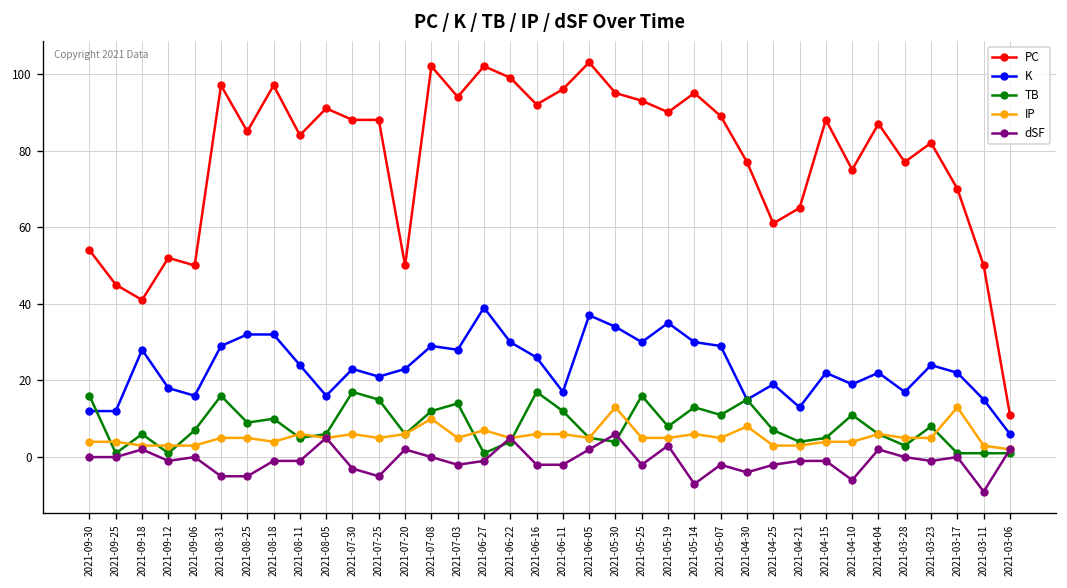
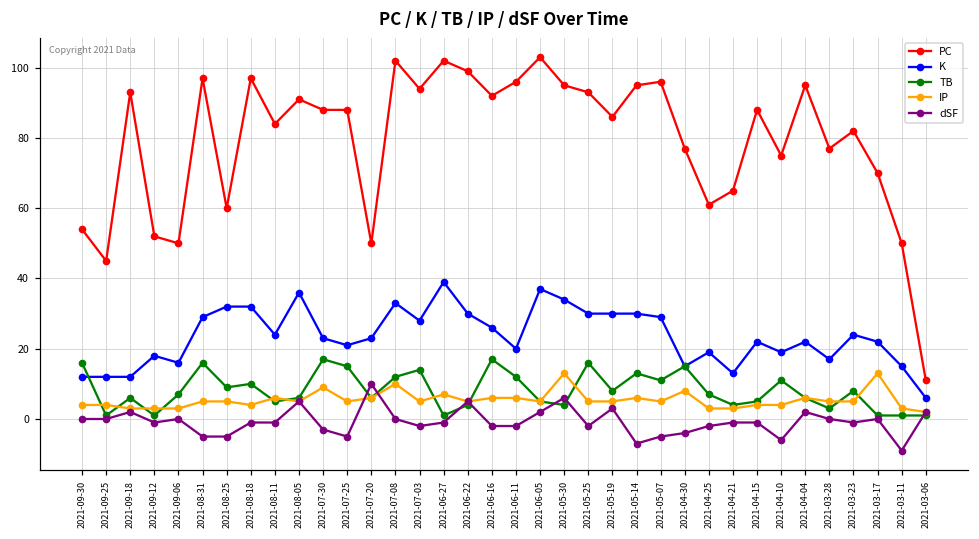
  {
    "PC": {
      "2021-09-30": 54,
      "2021-09-25": 45,
-     "2021-09-18": 41,
+     "2021-09-18": 93,
      "2021-09-12": 52,
      "2021-09-06": 50,
      "2021-08-31": 97,
-     "2021-08-25": 85,
+     "2021-08-25": 60,
      "2021-08-18": 97,
      "2021-08-11": 84,
      "2021-08-05": 91,
      "2021-07-30": 88,
      "2021-07-25": 88,
      "2021-07-20": 50,
      "2021-07-08": 102,
      "2021-07-03": 94,
      "2021-06-27": 102,
      "2021-06-22": 99,
      "2021-06-16": 92,
      "2021-06-11": 96,
      "2021-06-05": 103,
      "2021-05-30": 95,
      "2021-05-25": 93,
-     "2021-05-19": 90,
+     "2021-05-19": 86,
      "2021-05-14": 95,
-     "2021-05-07": 89,
+     "2021-05-07": 96,
      "2021-04-30": 77,
      "2021-04-25": 61,
      "2021-04-21": 65,
      "2021-04-15": 88,
      "2021-04-10": 75,
-     "2021-04-04": 87,
+     "2021-04-04": 95,
      "2021-03-28": 77,
      "2021-03-23": 82,
      "2021-03-17": 70,
      "2021-03-11": 50,
      "2021-03-06": 11
    },
    "K": {
      "2021-09-30": 12,
      "2021-09-25": 12,
-     "2021-09-18": 28,
+     "2021-09-18": 12,
      "2021-09-12": 18,
      "2021-09-06": 16,
      "2021-08-31": 29,
      "2021-08-25": 32,
      "2021-08-18": 32,
      "2021-08-11": 24,
-     "2021-08-05": 16,
+     "2021-08-05": 36,
      "2021-07-30": 23,
      "2021-07-25": 21,
      "2021-07-20": 23,
-     "2021-07-08": 29,
+     "2021-07-08": 33,
      "2021-07-03": 28,
      "2021-06-27": 39,
      "2021-06-22": 30,
      "2021-06-16": 26,
-     "2021-06-11": 17,
+     "2021-06-11": 20,
      "2021-06-05": 37,
      "2021-05-30": 34,
      "2021-05-25": 30,
-     "2021-05-19": 35,
+     "2021-05-19": 30,
      "2021-05-14": 30,
      "2021-05-07": 29,
      "2021-04-25": 19,
      "2021-04-21": 13,
      "2021-04-15": 22,
      "2021-04-10": 19,
      "2021-04-04": 22,
      "2021-03-28": 17,
      "2021-03-23": 24,
      "2021-03-17": 22,
      "2021-03-11": 15,
      "2021-03-06": 6
    },
    "TB": {
      "2021-09-30": 16,
      "2021-09-25": 1,
      "2021-09-18": 6,
      "2021-09-12": 1,
      "2021-09-06": 7,
      "2021-08-31": 16,
      "2021-08-25": 9,
      "2021-08-18": 10,
      "2021-08-11": 5,
      "2021-08-05": 6,
      "2021-07-30": 17,
      "2021-07-25": 15,
      "2021-07-08": 12,
      "2021-07-03": 14,
      "2021-06-27": 1,
      "2021-06-22": 4,
      "2021-06-16": 17,
      "2021-06-11": 12,
      "2021-05-30": 4,
      "2021-05-25": 16,
      "2021-05-19": 8,
      "2021-05-14": 13,
      "2021-05-07": 11,
      "2021-04-25": 7,
      "2021-04-21": 4,
      "2021-04-15": 5,
      "2021-04-10": 11,
      "2021-03-28": 3,
      "2021-03-23": 8,
      "2021-03-17": 1,
      "2021-03-11": 1,
      "2021-03-06": 1
    },
    "IP": {
      "2021-09-30": 4,
      "2021-09-25": 4,
      "2021-09-18": 3,
      "2021-09-12": 3,
      "2021-09-06": 3,
      "2021-08-31": 5,
      "2021-08-25": 5,
      "2021-08-18": 4,
      "2021-08-11": 6,
-     "2021-07-30": 6,
+     "2021-07-30": 9,
      "2021-07-25": 5,
      "2021-07-08": 10,
      "2021-07-03": 5,
      "2021-06-27": 7,
      "2021-06-16": 6,
      "2021-06-11": 6,
      "2021-05-30": 13,
      "2021-05-25": 5,
      "2021-05-19": 5,
      "2021-05-14": 6,
      "2021-05-07": 5,
      "2021-04-30": 8,
      "2021-04-25": 3,
      "2021-04-21": 3,
      "2021-04-15": 4,
      "2021-04-10": 4,
      "2021-03-28": 5,
      "2021-03-23": 5,
      "2021-03-17": 13,
      "2021-03-11": 3
    },
    "dSF": {
      "2021-09-30": 0,
      "2021-09-25": 0,
      "2021-09-18": 2,
      "2021-09-12": -1,
      "2021-09-06": 0,
      "2021-08-31": -5,
      "2021-08-25": -5,
      "2021-08-18": -1,
      "2021-08-11": -1,
      "2021-07-30": -3,
      "2021-07-25": -5,
-     "2021-07-20": 2,
+     "2021-07-20": 10,
      "2021-07-08": 0,
      "2021-07-03": -2,
      "2021-06-27": -1,
      "2021-06-16": -2,
      "2021-06-11": -2,
      "2021-06-05": 2,
      "2021-05-30": 6,
      "2021-05-25": -2,
      "2021-05-19": 3,
      "2021-05-14": -7,
-     "2021-05-07": -2,
+     "2021-05-07": -5,
      "2021-04-30": -4,
      "2021-04-25": -2,
      "2021-04-21": -1,
      "2021-04-15": -1,
      "2021-04-10": -6,
      "2021-04-04": 2,
      "2021-03-28": 0,
      "2021-03-23": -1,
      "2021-03-17": 0,
      "2021-03-11": -9
    }
  }
